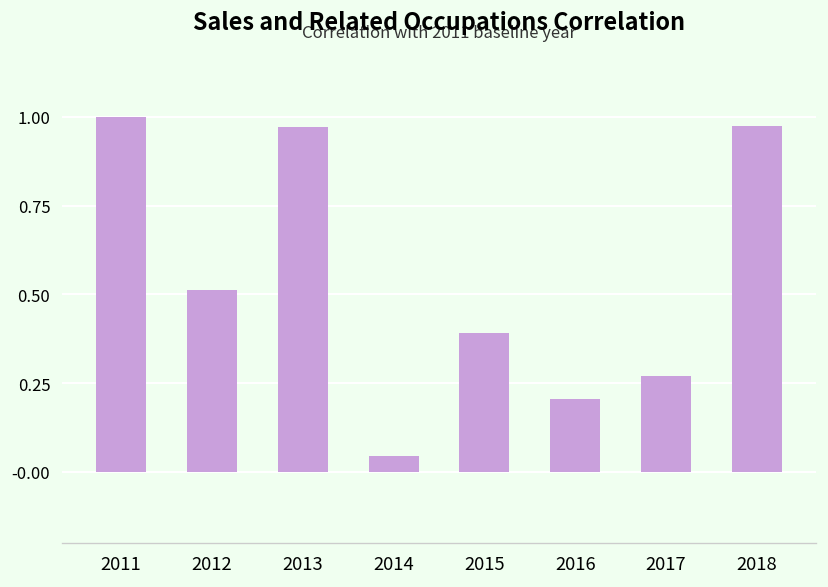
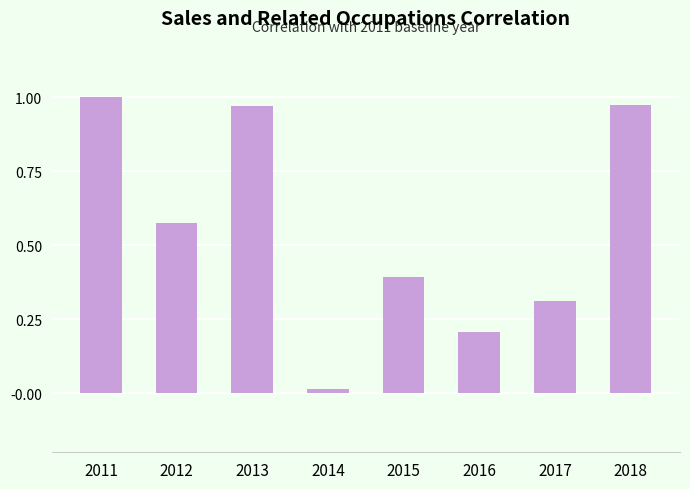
  {
    "2011": 1.00,
-   "2012": 0.51,
+   "2012": 0.57,
    "2013": 0.97,
-   "2014": 0.04,
+   "2014": 0.01,
    "2015": 0.39,
    "2016": 0.21,
-   "2017": 0.27,
+   "2017": 0.31,
    "2018": 0.97
  }
